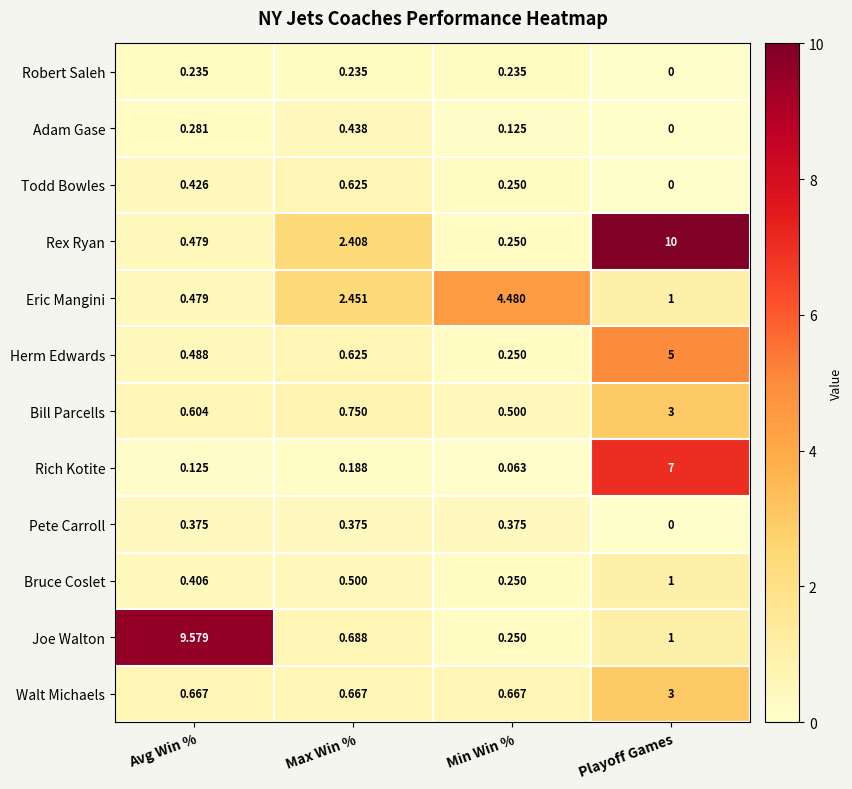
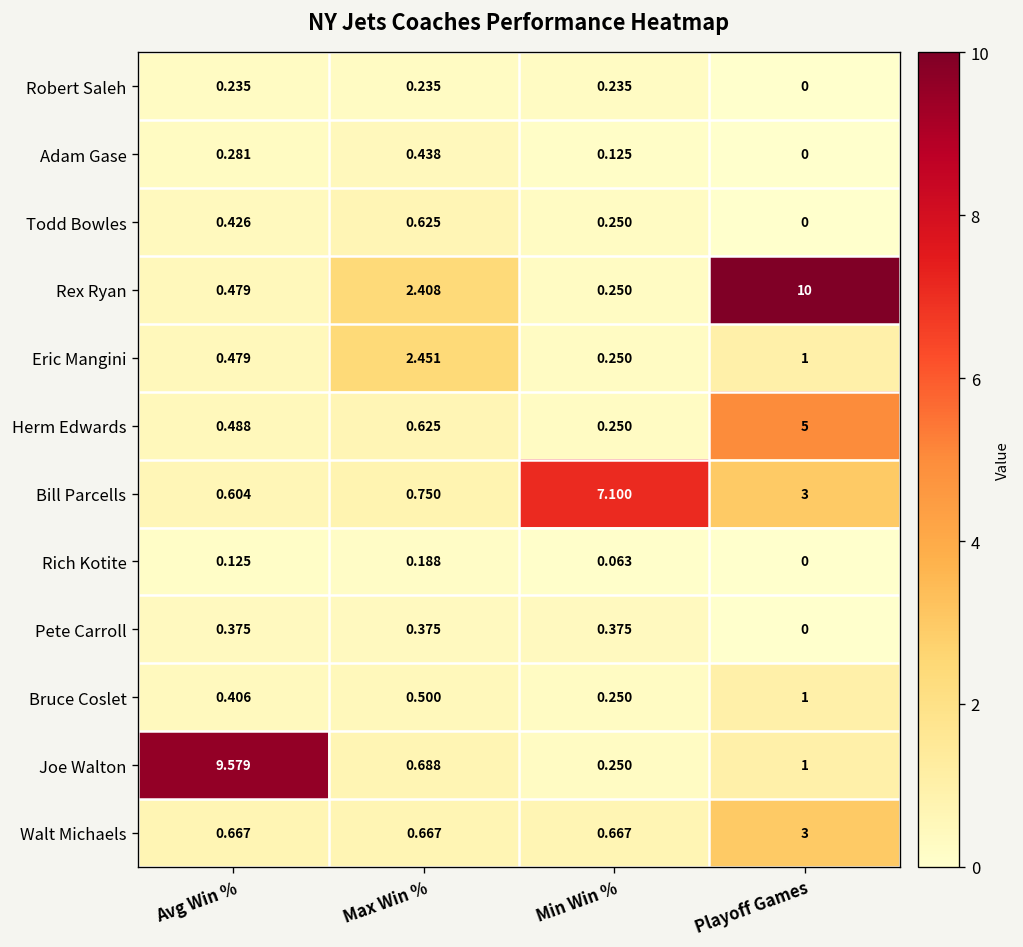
  {
    "Robert Saleh": {
      "Avg Win %": 0.235,
      "Max Win %": 0.235,
      "Min Win %": 0.235,
      "Playoff Games": 0
    },
    "Adam Gase": {
      "Avg Win %": 0.281,
      "Max Win %": 0.438,
      "Min Win %": 0.125,
      "Playoff Games": 0
    },
    "Todd Bowles": {
      "Avg Win %": 0.426,
      "Max Win %": 0.625,
      "Min Win %": 0.250,
      "Playoff Games": 0
    },
    "Rex Ryan": {
      "Avg Win %": 0.479,
      "Max Win %": 2.408,
      "Min Win %": 0.250,
      "Playoff Games": 10
    },
    "Eric Mangini": {
      "Avg Win %": 0.479,
      "Max Win %": 2.451,
-     "Min Win %": 4.480,
+     "Min Win %": 0.250,
      "Playoff Games": 1
    },
    "Herm Edwards": {
      "Avg Win %": 0.488,
      "Max Win %": 0.625,
      "Min Win %": 0.250,
      "Playoff Games": 5
    },
    "Bill Parcells": {
      "Avg Win %": 0.604,
      "Max Win %": 0.750,
-     "Min Win %": 0.500,
+     "Min Win %": 7.100,
      "Playoff Games": 3
    },
    "Rich Kotite": {
      "Avg Win %": 0.125,
      "Max Win %": 0.188,
      "Min Win %": 0.063,
-     "Playoff Games": 7
+     "Playoff Games": 0
    },
    "Pete Carroll": {
      "Avg Win %": 0.375,
      "Max Win %": 0.375,
      "Min Win %": 0.375,
      "Playoff Games": 0
    },
    "Bruce Coslet": {
      "Avg Win %": 0.406,
      "Max Win %": 0.500,
      "Min Win %": 0.250,
      "Playoff Games": 1
    },
    "Joe Walton": {
      "Avg Win %": 9.579,
      "Max Win %": 0.688,
      "Min Win %": 0.250,
      "Playoff Games": 1
    },
    "Walt Michaels": {
      "Avg Win %": 0.667,
      "Max Win %": 0.667,
      "Min Win %": 0.667,
      "Playoff Games": 3
    }
  }
